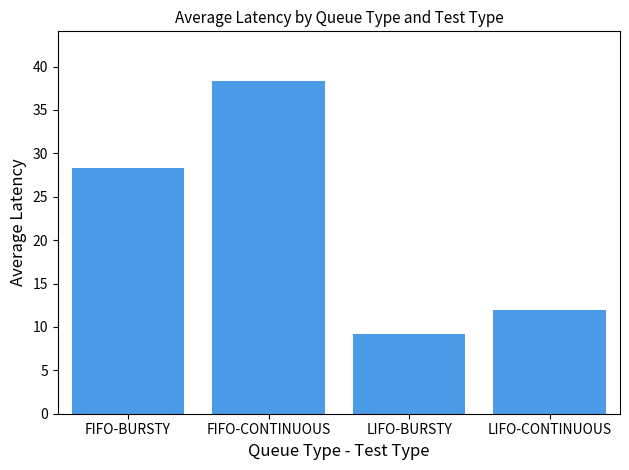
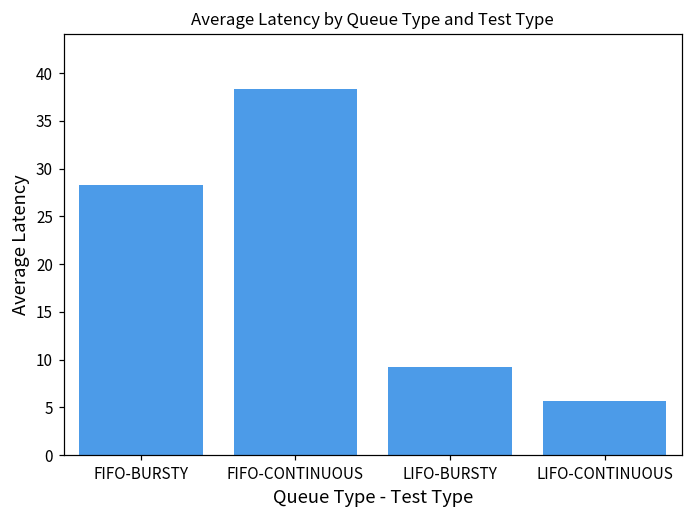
  {
    "FIFO-BURSTY": 28,
    "FIFO-CONTINUOUS": 38,
    "LIFO-BURSTY": 9,
-   "LIFO-CONTINUOUS": 12
+   "LIFO-CONTINUOUS": 6
  }
